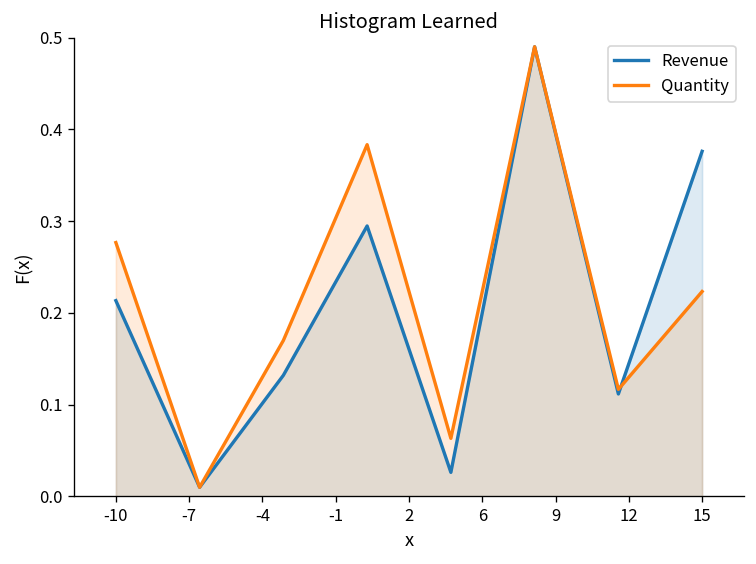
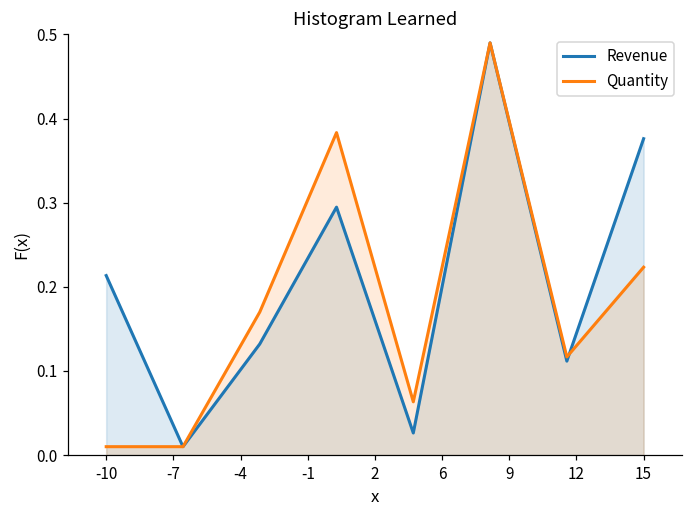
  {
    "Revenue": {
      "-10": 0.21,
      "15": 0.38
    },
    "Quantity": {
-     "-10": 0.28,
+     "-10": 0.01,
      "15": 0.22
    }
  }
